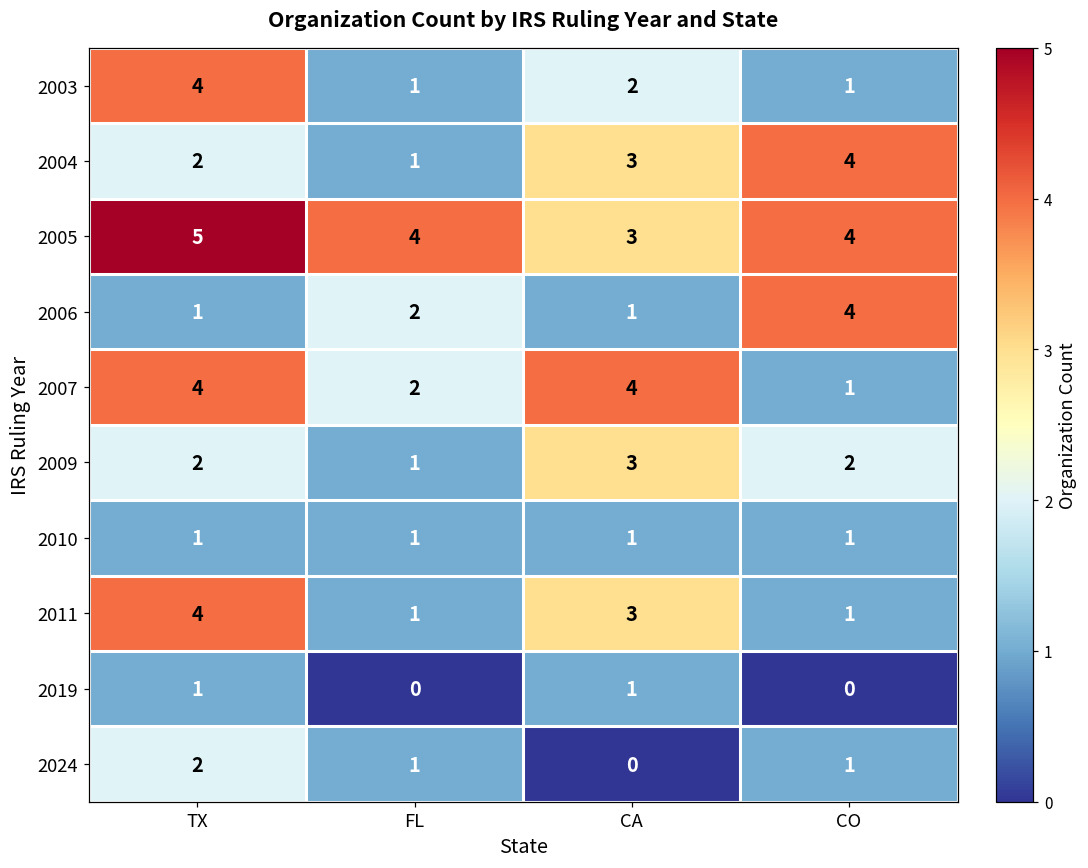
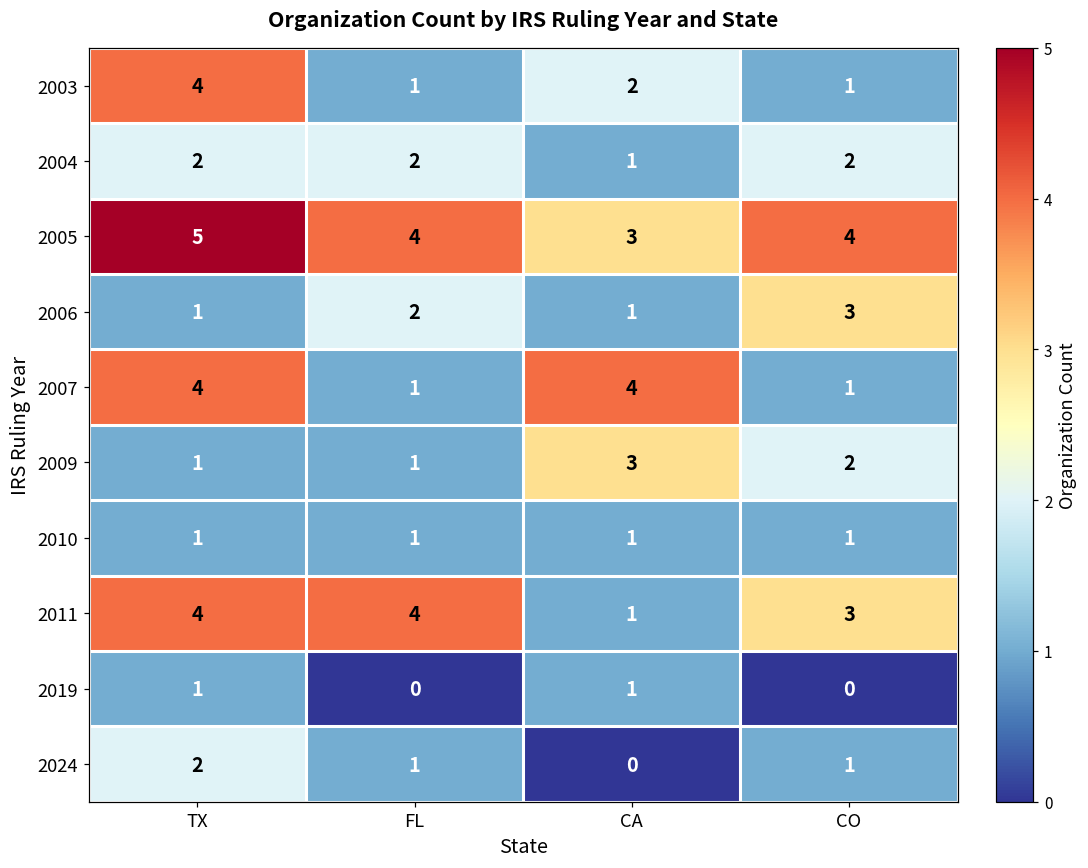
  {
    "2003": {
      "TX": 4,
      "FL": 1,
      "CA": 2,
      "CO": 1
    },
    "2004": {
      "TX": 2,
-     "FL": 1,
-     "CA": 3,
-     "CO": 4
+     "FL": 2,
+     "CA": 1,
+     "CO": 2
    },
    "2005": {
      "TX": 5,
      "FL": 4,
      "CA": 3,
      "CO": 4
    },
    "2006": {
      "TX": 1,
      "FL": 2,
      "CA": 1,
-     "CO": 4
+     "CO": 3
    },
    "2007": {
      "TX": 4,
-     "FL": 2,
+     "FL": 1,
      "CA": 4,
      "CO": 1
    },
    "2009": {
-     "TX": 2,
+     "TX": 1,
      "FL": 1,
      "CA": 3,
      "CO": 2
    },
    "2010": {
      "TX": 1,
      "FL": 1,
      "CA": 1,
      "CO": 1
    },
    "2011": {
      "TX": 4,
-     "FL": 1,
-     "CA": 3,
-     "CO": 1
+     "FL": 4,
+     "CA": 1,
+     "CO": 3
    },
    "2019": {
      "TX": 1,
      "FL": 0,
      "CA": 1,
      "CO": 0
    },
    "2024": {
      "TX": 2,
      "FL": 1,
      "CA": 0,
      "CO": 1
    }
  }
